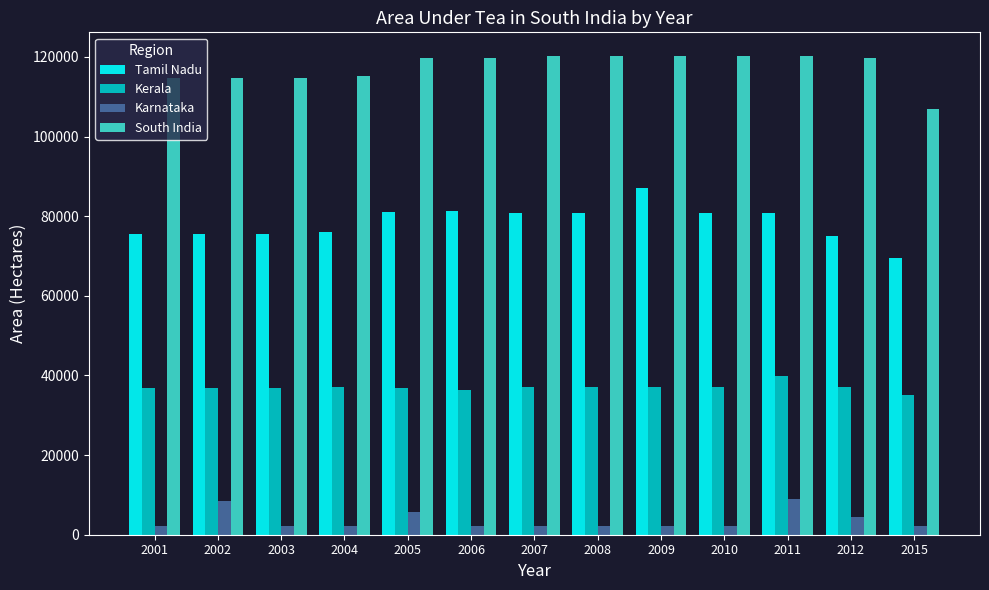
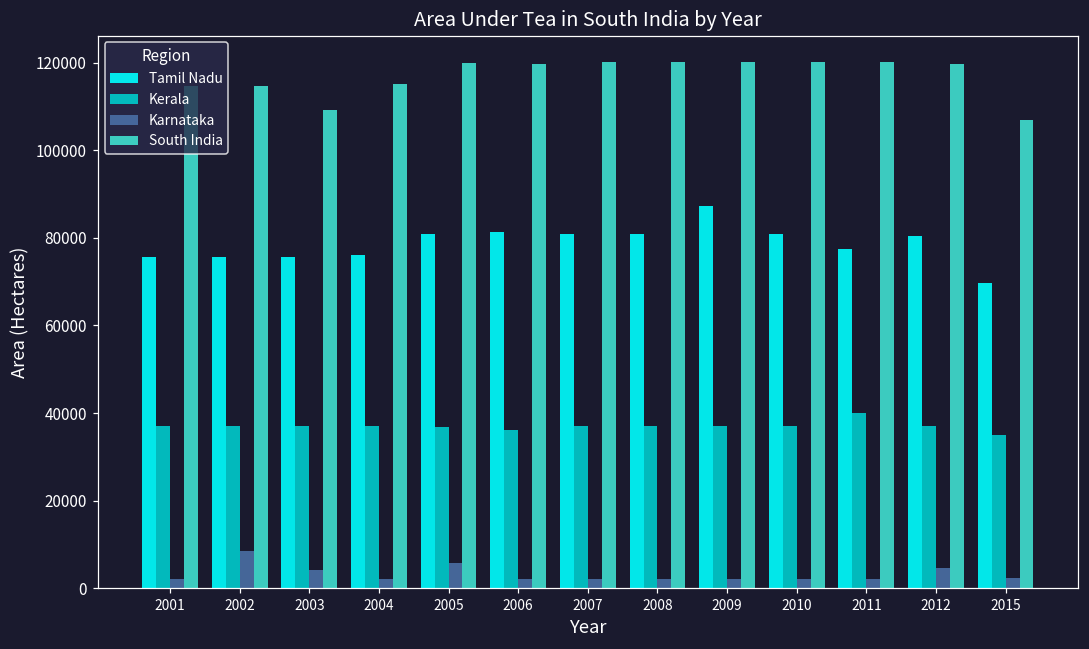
  {
    "Tamil Nadu": {
      "2001": 76000,
      "2002": 76000,
      "2003": 76000,
      "2004": 76000,
      "2005": 81000,
      "2006": 81000,
      "2007": 81000,
      "2008": 81000,
      "2009": 87000,
      "2010": 81000,
-     "2011": 81000,
-     "2012": 75000,
+     "2011": 78000,
+     "2012": 80000,
      "2015": 70000
    },
    "Kerala": {
      "2001": 37000,
      "2002": 37000,
      "2003": 37000,
      "2004": 37000,
      "2005": 37000,
      "2006": 36000,
      "2007": 37000,
      "2008": 37000,
      "2009": 37000,
      "2010": 37000,
      "2011": 40000,
      "2012": 37000,
      "2015": 35000
    },
    "Karnataka": {
      "2001": 2000,
      "2002": 8000,
-     "2003": 2000,
+     "2003": 4000,
      "2004": 2000,
      "2005": 6000,
      "2006": 2000,
      "2007": 2000,
      "2008": 2000,
      "2009": 2000,
      "2010": 2000,
-     "2011": 9000,
+     "2011": 2000,
      "2012": 5000,
      "2015": 2000
    },
    "South India": {
      "2002": 115000,
-     "2003": 115000,
+     "2003": 109000,
      "2004": 115000,
      "2005": 120000,
      "2006": 120000,
      "2007": 120000,
      "2008": 120000,
      "2009": 120000,
      "2010": 120000,
      "2011": 120000,
      "2012": 120000,
      "2015": 107000
    }
  }
